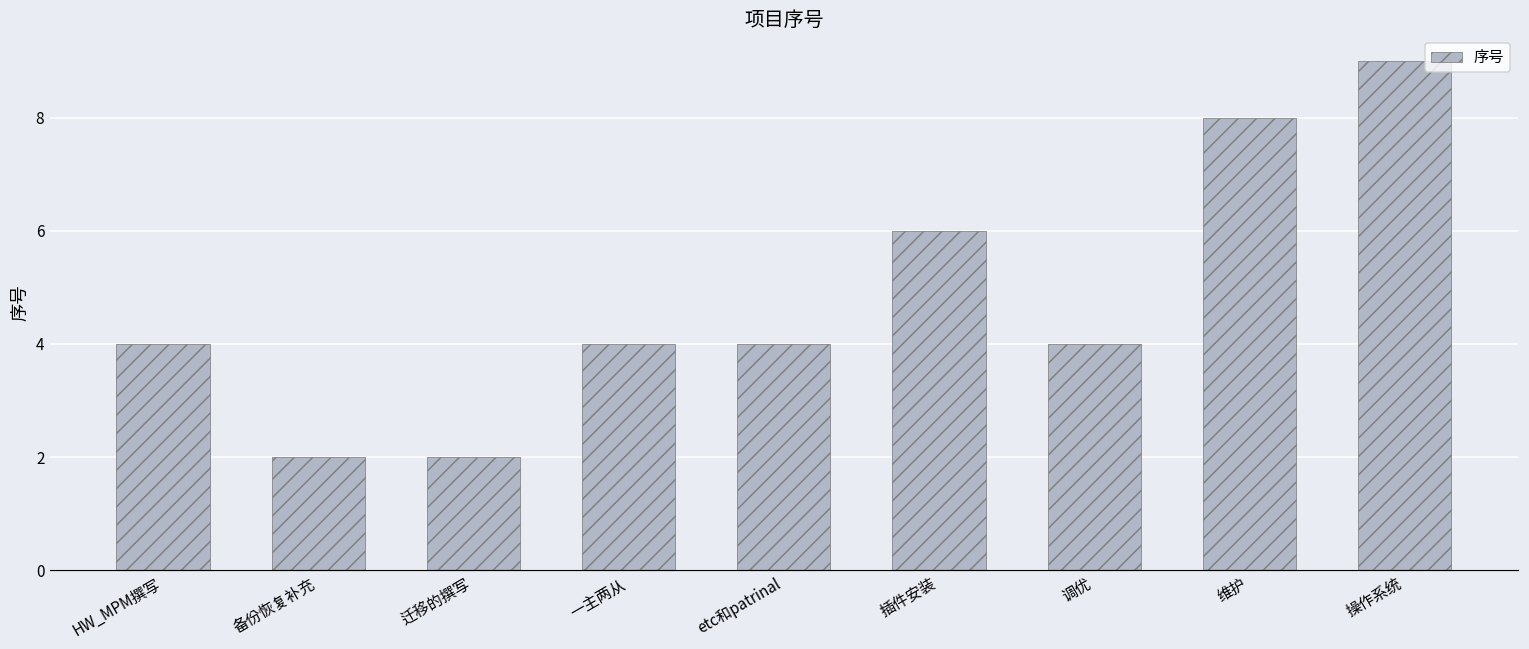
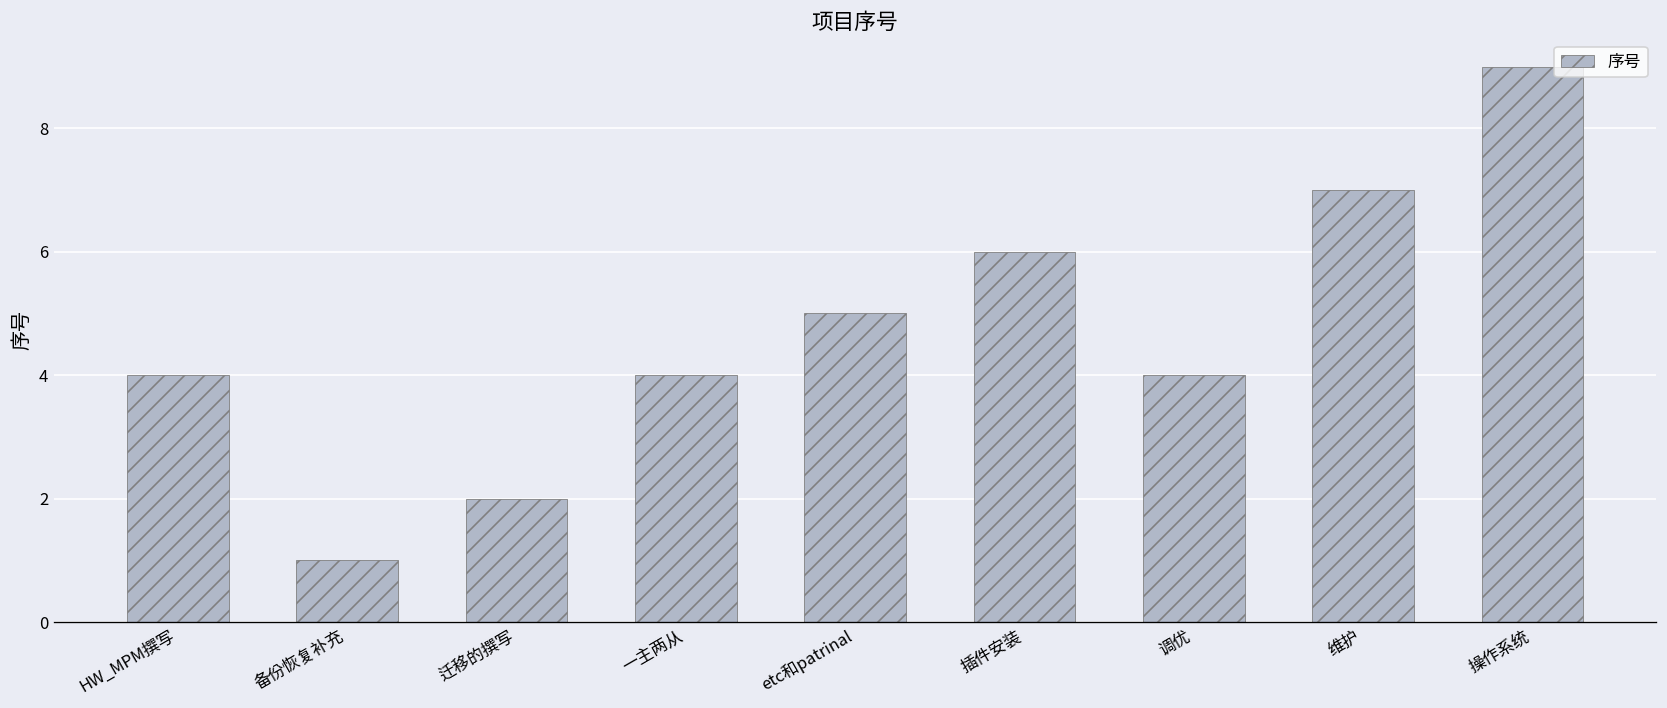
  {
    "HW_MPM撰写": 4,
-   "备份恢复补充": 2,
+   "备份恢复补充": 1,
    "迁移的撰写": 2,
    "一主两从": 4,
-   "etc和patrinal": 4,
+   "etc和patrinal": 5,
    "插件安装": 6,
    "调优": 4,
-   "维护": 8,
+   "维护": 7,
    "操作系统": 9
  }
